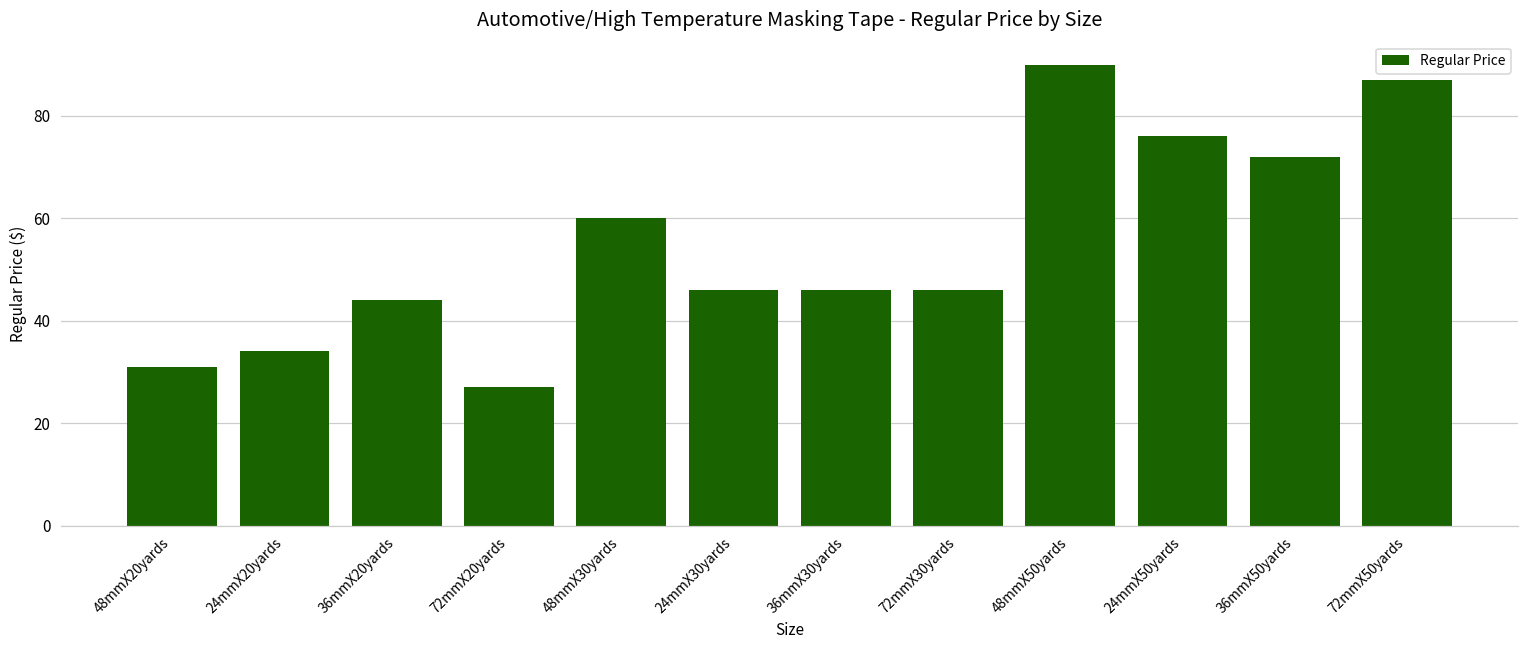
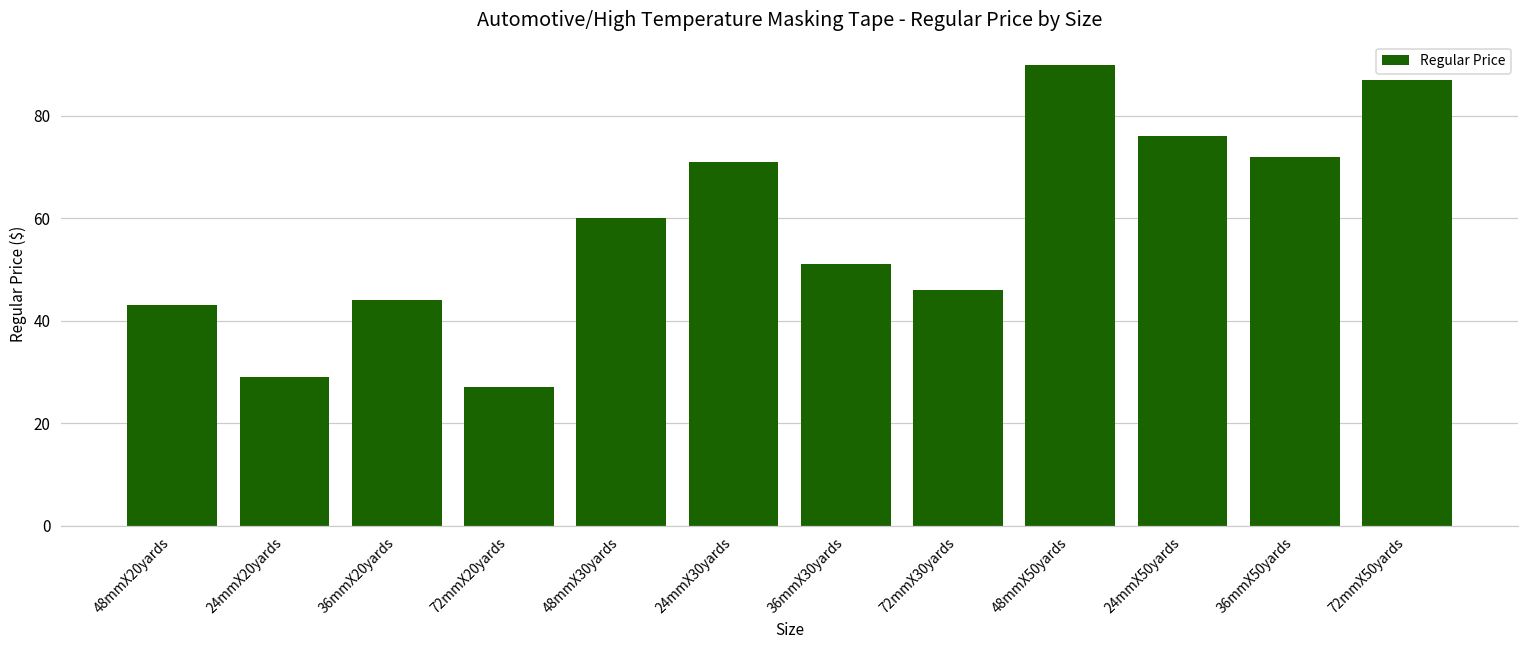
  {
-   "48mmX20yards": 31,
-   "24mmX20yards": 34,
+   "48mmX20yards": 43,
+   "24mmX20yards": 29,
    "36mmX20yards": 44,
    "72mmX20yards": 27,
    "48mmX30yards": 60,
-   "24mmX30yards": 46,
-   "36mmX30yards": 46,
+   "24mmX30yards": 71,
+   "36mmX30yards": 51,
    "72mmX30yards": 46,
    "48mmX50yards": 90,
    "24mmX50yards": 76,
    "36mmX50yards": 72,
    "72mmX50yards": 87
  }
